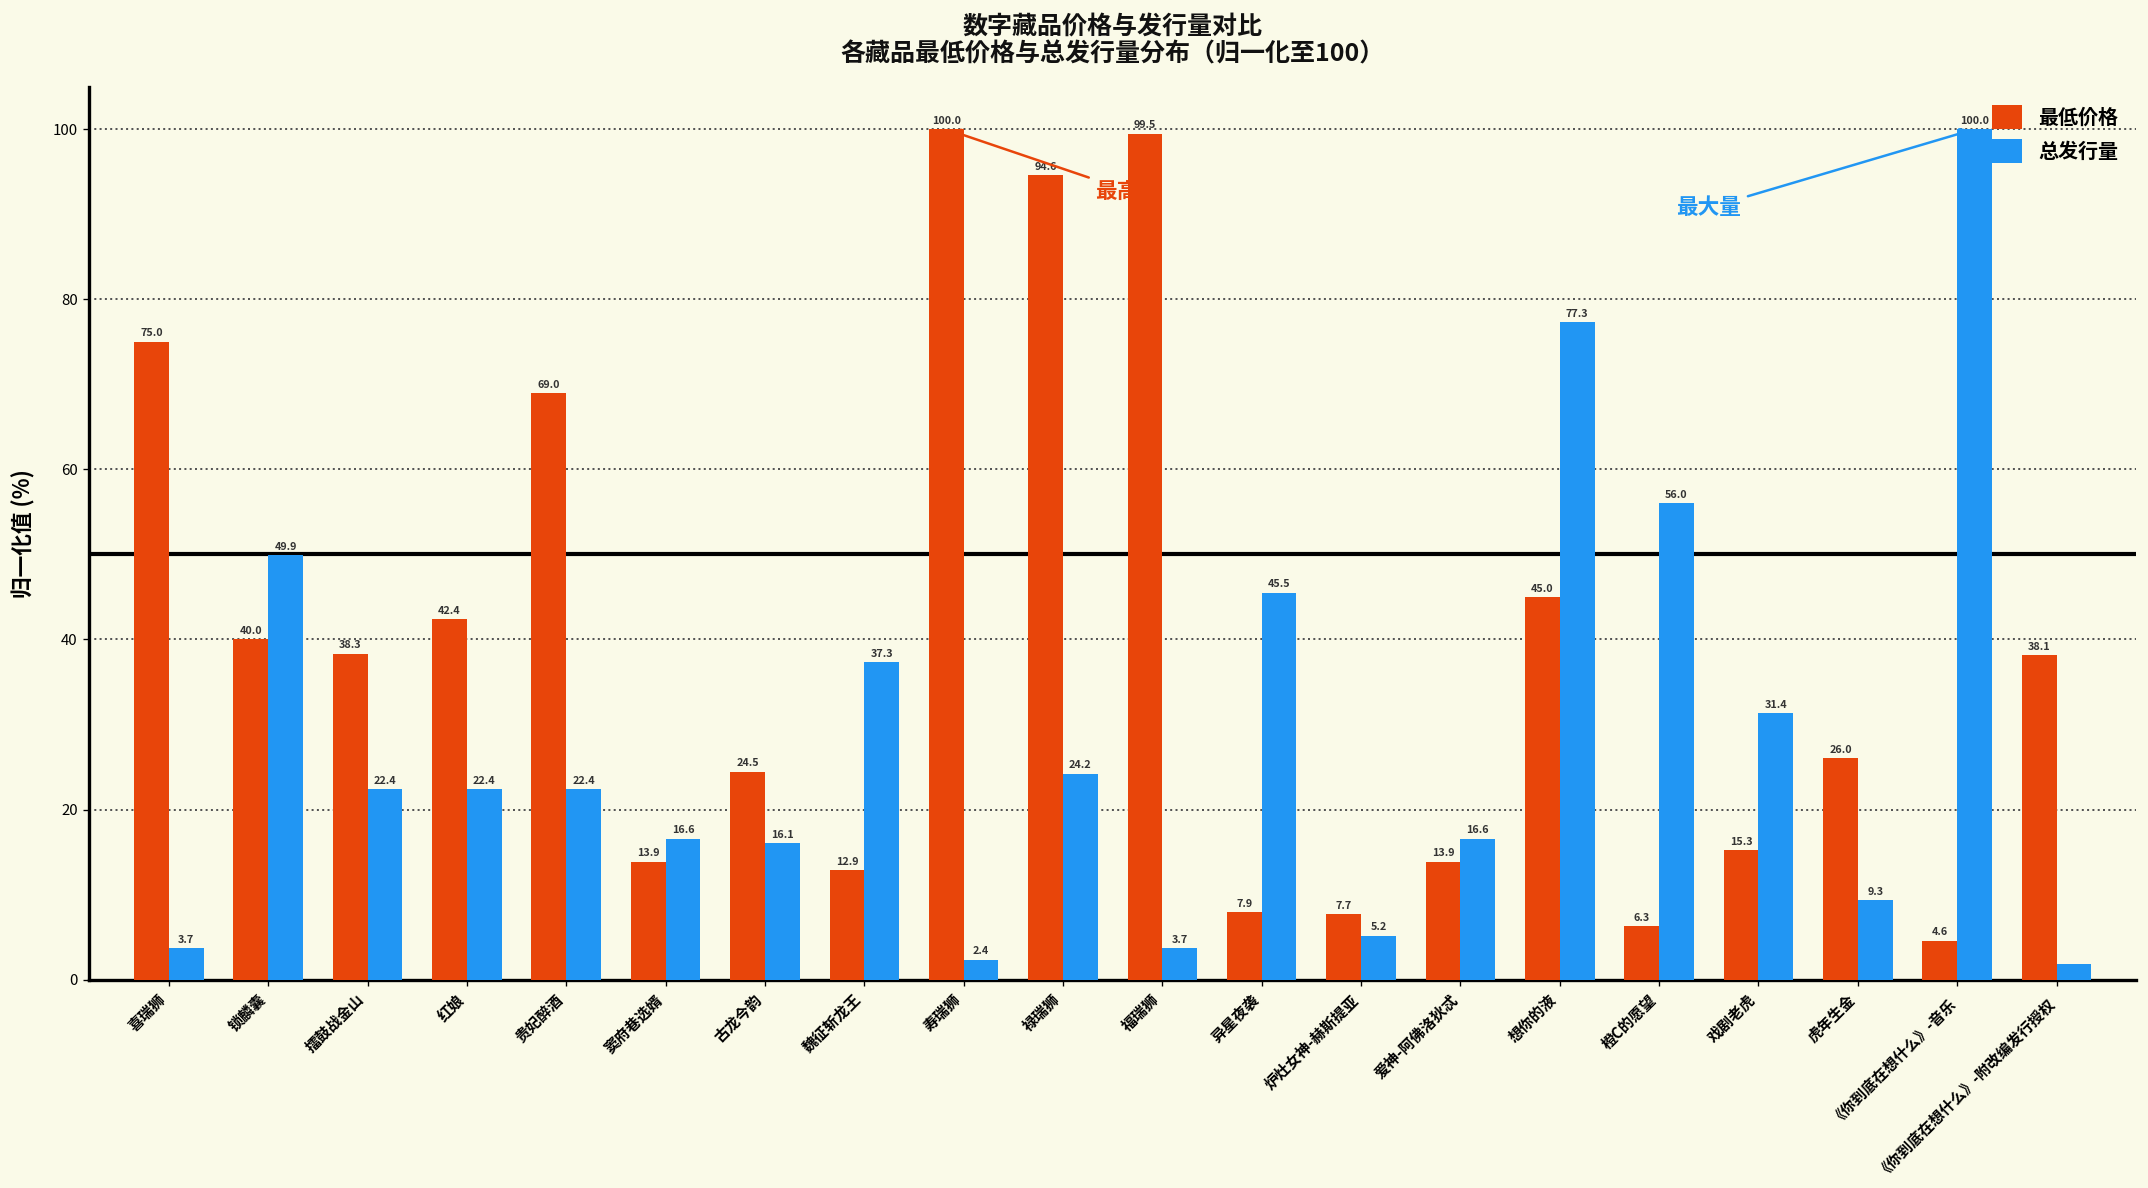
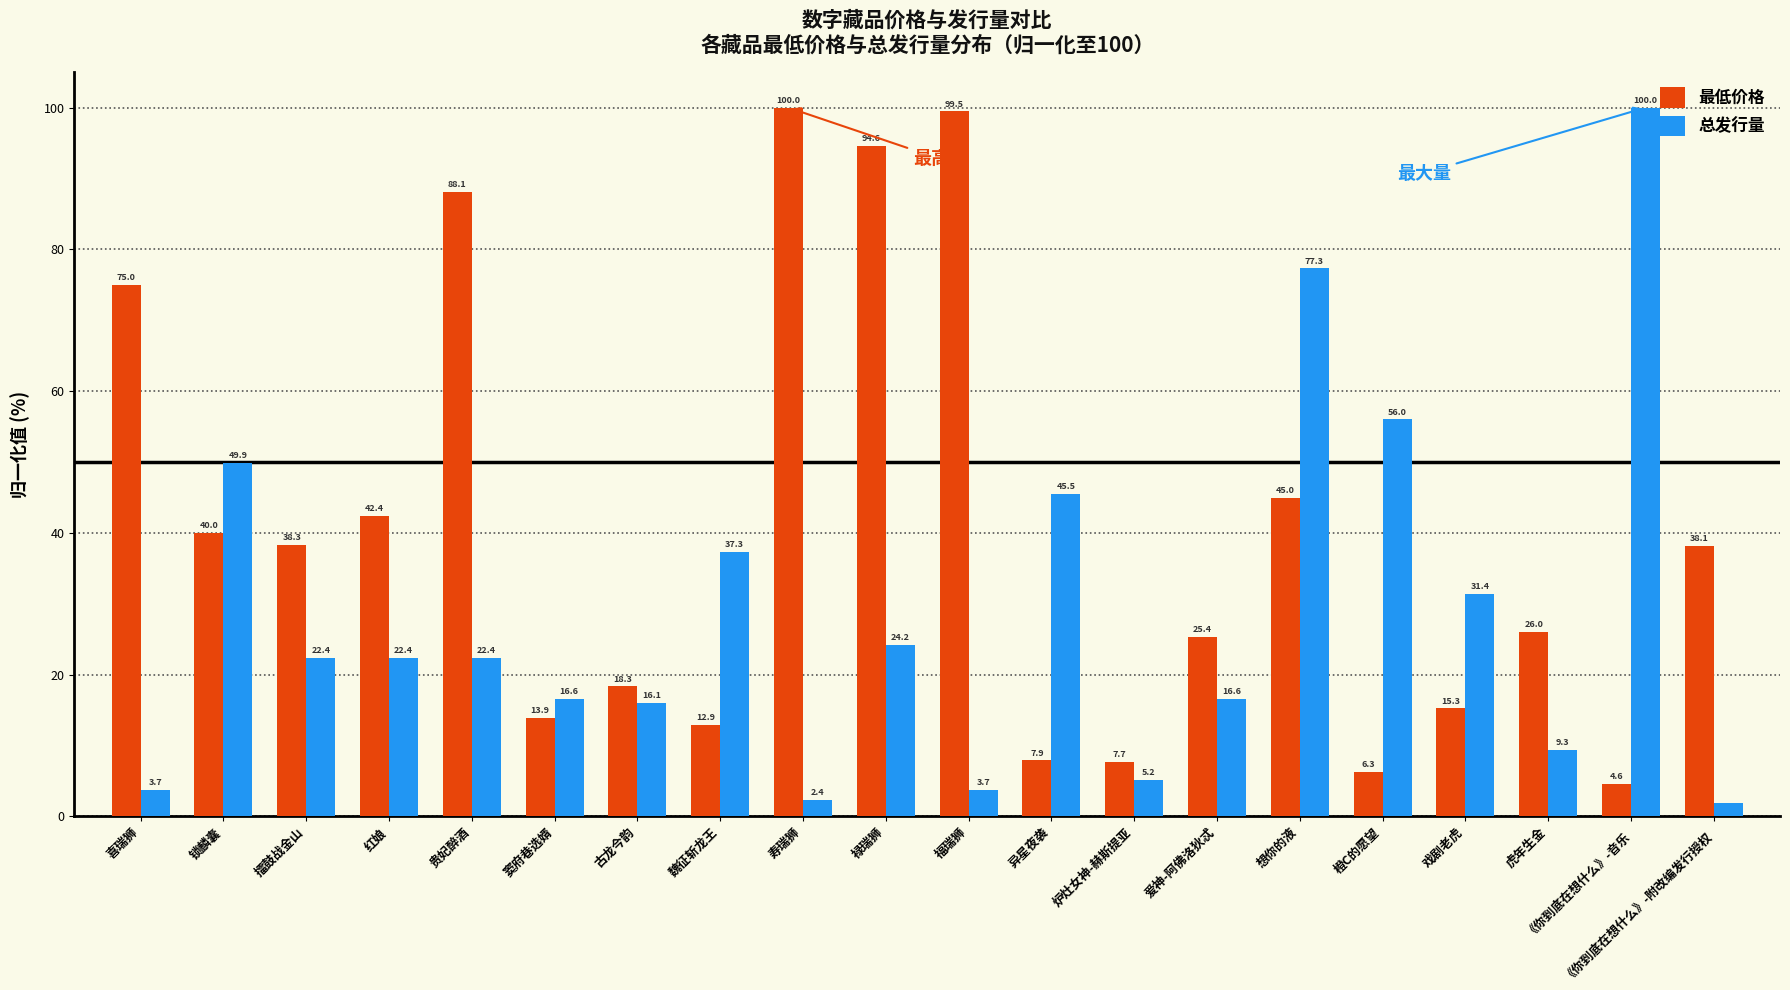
  {
    "最低价格": {
      "喜瑞狮": 75.0,
      "锁麟囊": 40.0,
      "擂鼓战金山": 38.3,
      "红娘": 42.4,
-     "贵妃醉酒": 69.0,
+     "贵妃醉酒": 88.1,
      "窦府巷选婿": 13.9,
-     "古龙今韵": 24.5,
+     "古龙今韵": 18.3,
      "魏征斩龙王": 12.9,
      "寿瑞狮": 100.0,
      "福瑞狮": 99.5,
      "异星夜袭": 7.9,
      "炉灶女神-赫斯提亚": 7.7,
-     "爱神-阿佛洛狄忒": 13.9,
+     "爱神-阿佛洛狄忒": 25.4,
      "想你的液": 45.0,
      "橙C的愿望": 6.3,
      "戏剧老虎": 15.3,
      "虎年生金": 26.0,
      "《你到底在想什么》-音乐": 4.6,
      "《你到底在想什么》-附改编发行授权": 38.1
    },
    "总发行量": {
      "喜瑞狮": 3.7,
      "锁麟囊": 49.9,
      "擂鼓战金山": 22.4,
      "红娘": 22.4,
      "贵妃醉酒": 22.4,
      "窦府巷选婿": 16.6,
      "古龙今韵": 16.1,
      "魏征斩龙王": 37.3,
      "寿瑞狮": 2.4,
      "禄瑞狮": 24.2,
      "福瑞狮": 3.7,
      "异星夜袭": 45.5,
      "炉灶女神-赫斯提亚": 5.2,
      "爱神-阿佛洛狄忒": 16.6,
      "想你的液": 77.3,
      "橙C的愿望": 56.0,
      "戏剧老虎": 31.4,
      "虎年生金": 9.3,
      "《你到底在想什么》-音乐": 100.0
    }
  }
